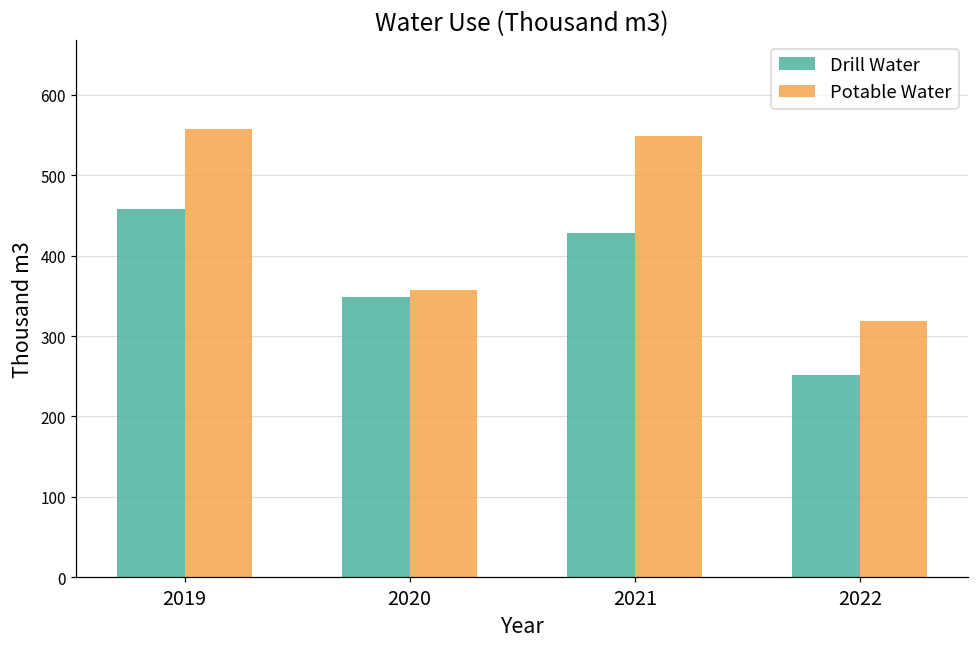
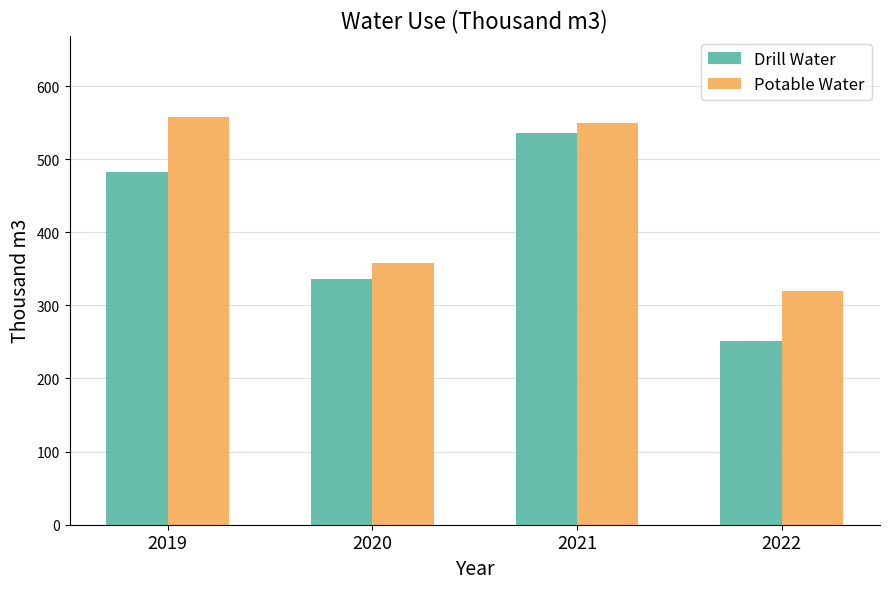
  {
    "Drill Water": {
-     "2019": 460,
-     "2020": 350,
-     "2021": 430,
+     "2019": 480,
+     "2020": 340,
+     "2021": 540,
      "2022": 250
    },
    "Potable Water": {
      "2019": 560,
      "2020": 360,
      "2021": 550,
      "2022": 320
    }
  }
